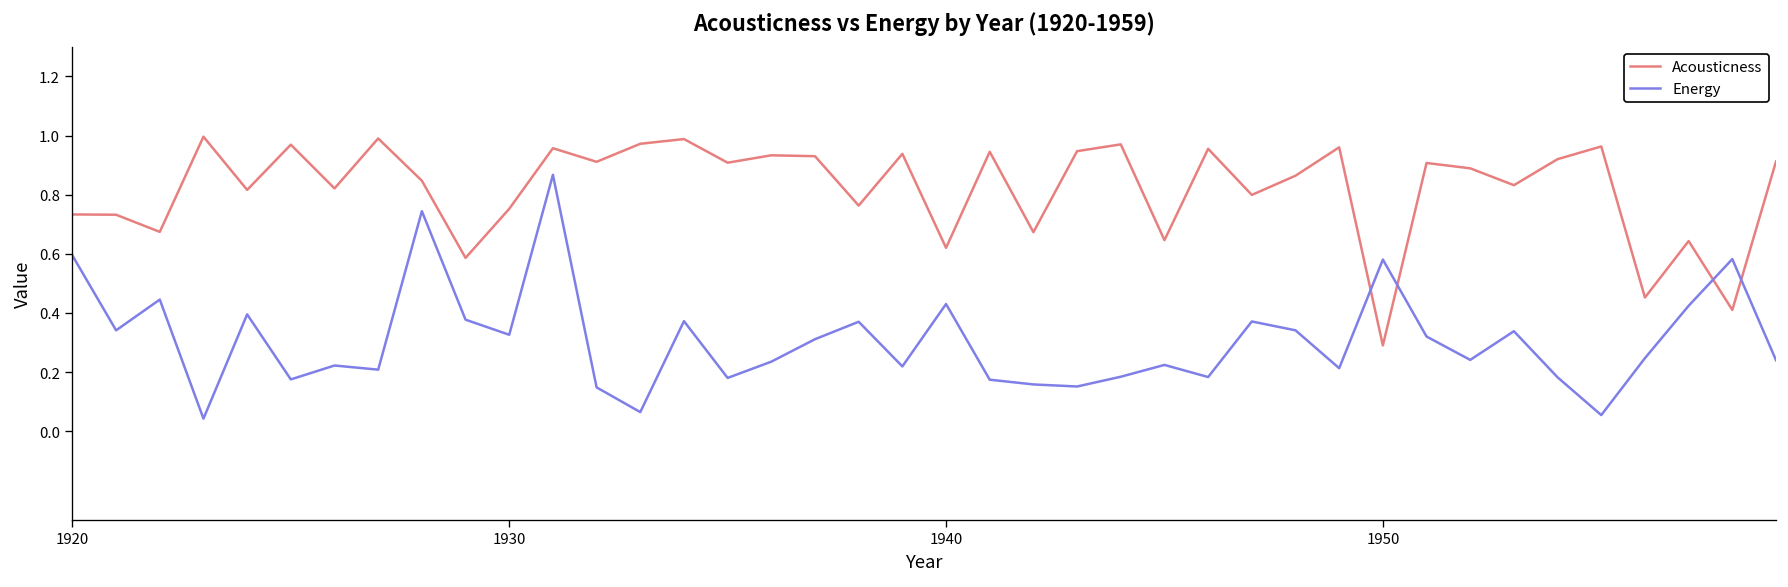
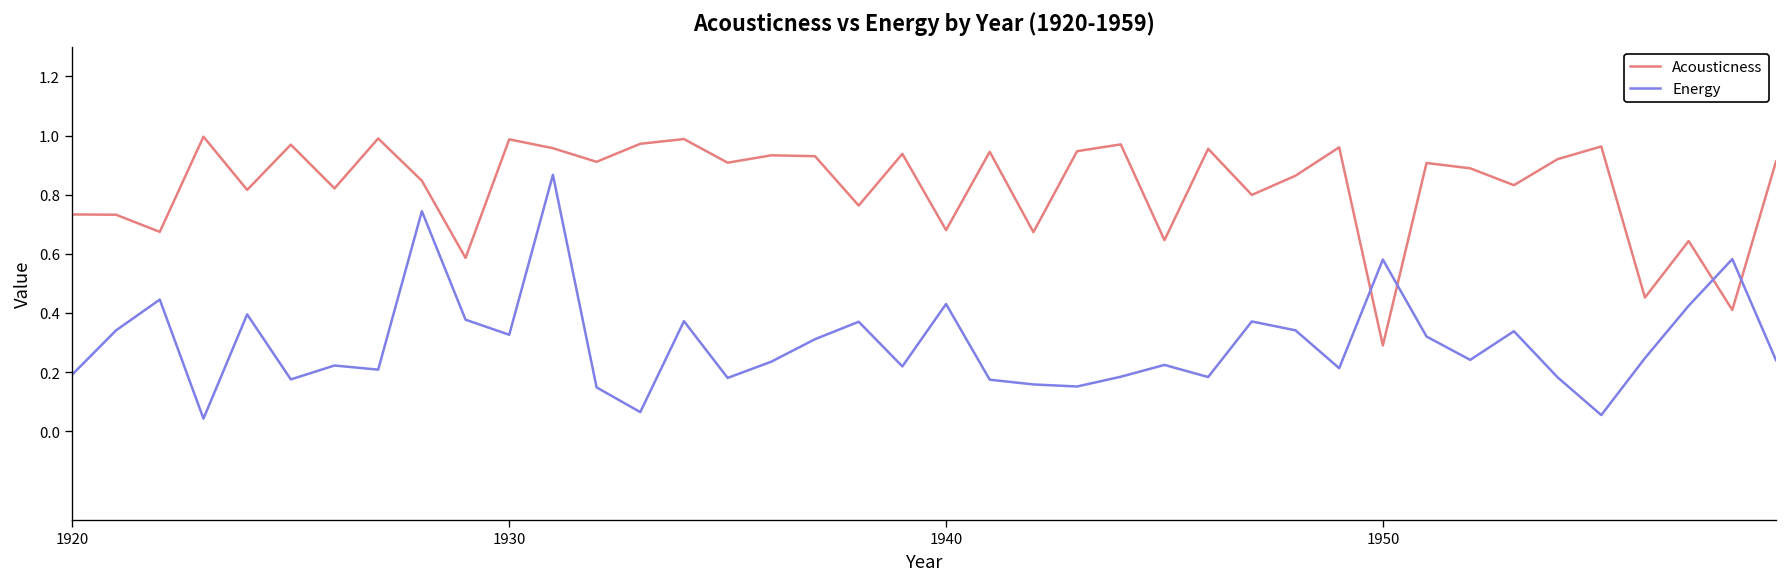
  {
    "Acousticness": {
      "1920": 0.73,
-     "1930": 0.75,
-     "1940": 0.62,
+     "1930": 0.99,
+     "1940": 0.68,
      "1950": 0.29
    },
    "Energy": {
-     "1920": 0.59,
+     "1920": 0.19,
      "1930": 0.33,
      "1940": 0.43,
      "1950": 0.58
    }
  }
